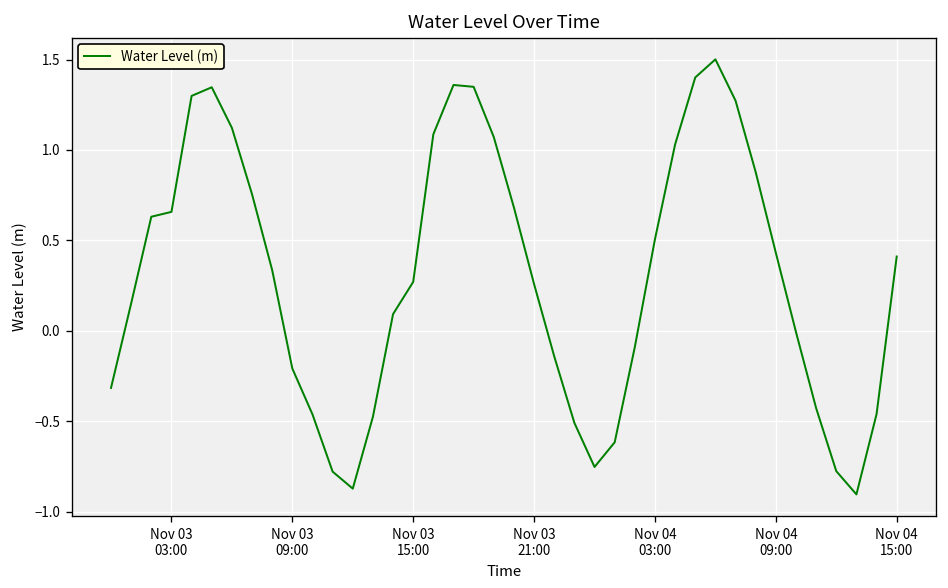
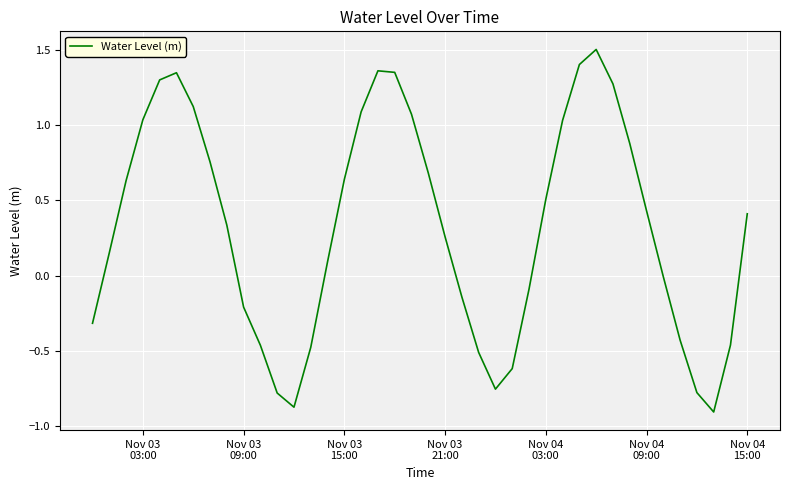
  {
-   "Nov 03 03:00": 0.66,
+   "Nov 03 03:00": 1.03,
    "Nov 03 09:00": -0.21,
-   "Nov 03 15:00": 0.27,
+   "Nov 03 15:00": 0.64,
    "Nov 03 21:00": 0.26,
    "Nov 04 03:00": 0.51,
    "Nov 04 09:00": 0.43,
    "Nov 04 15:00": 0.41
  }
